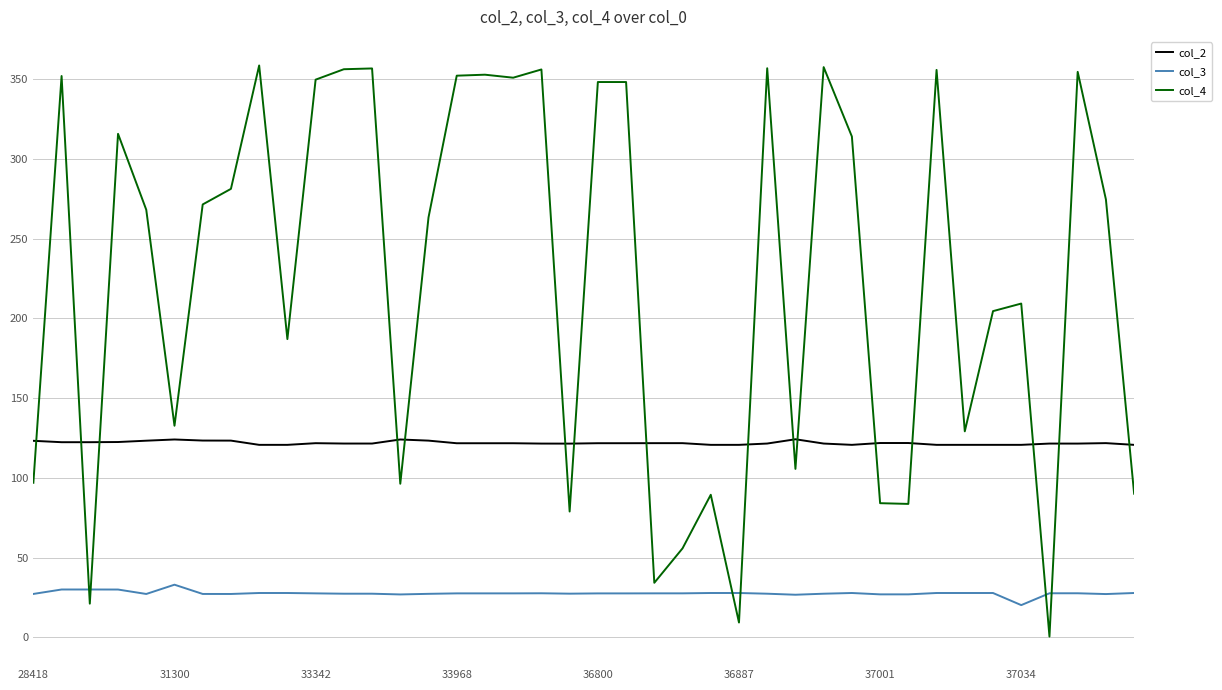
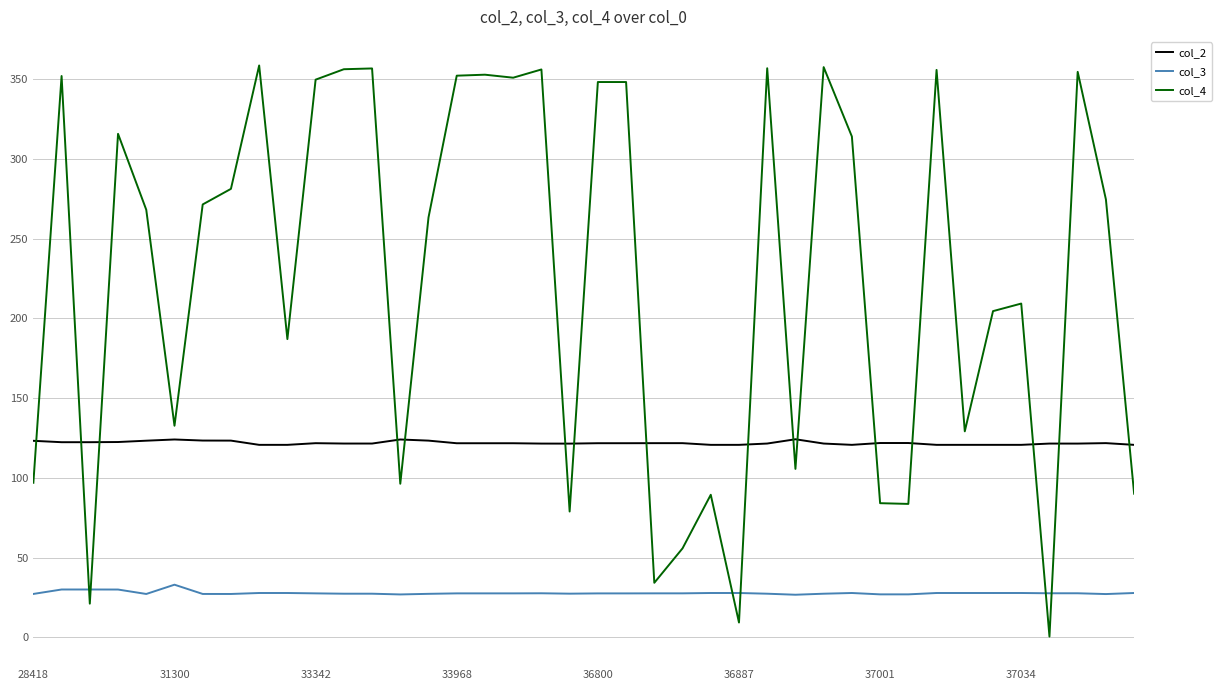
  {
    "col_2": {
      "28418": 123,
      "31300": 124,
      "33342": 122,
      "33968": 122,
      "36800": 122,
      "36887": 121,
      "37001": 122,
      "37034": 121
    },
    "col_3": {
      "28418": 27,
      "31300": 33,
      "33342": 28,
      "33968": 28,
      "36800": 28,
      "36887": 28,
      "37001": 27,
-     "37034": 20
+     "37034": 28
    },
    "col_4": {
      "28418": 97,
      "31300": 133,
      "33342": 350,
      "33968": 352,
      "36800": 348,
      "36887": 9,
      "37001": 84,
      "37034": 209
    }
  }
